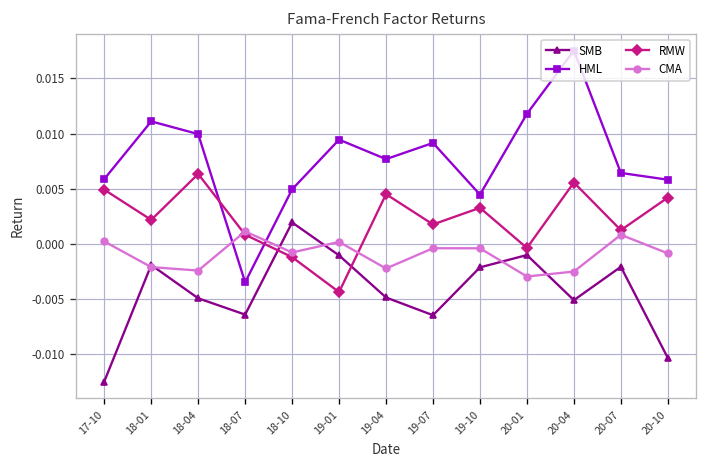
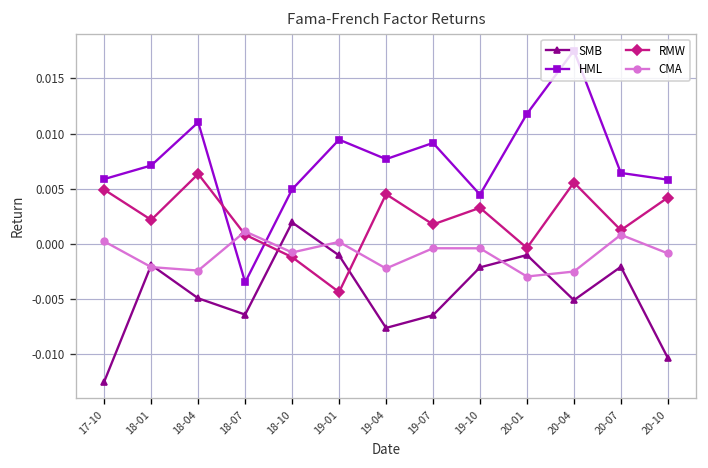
  {
    "SMB": {
      "17-10": -0.012,
      "18-04": -0.005,
      "18-07": -0.006,
      "18-10": 0.002,
      "19-01": -0.001,
-     "19-04": -0.005,
+     "19-04": -0.008,
      "19-07": -0.006,
      "19-10": -0.002,
      "20-01": -0.001,
      "20-04": -0.005,
      "20-07": -0.002,
      "20-10": -0.010
    },
    "HML": {
      "17-10": 0.006,
-     "18-01": 0.011,
-     "18-04": 0.010,
+     "18-01": 0.007,
+     "18-04": 0.011,
      "18-07": -0.003,
      "18-10": 0.005,
      "19-01": 0.009,
      "19-04": 0.008,
      "19-07": 0.009,
      "19-10": 0.004,
      "20-01": 0.012,
      "20-07": 0.006,
      "20-10": 0.006
    },
    "RMW": {
      "17-10": 0.005,
      "18-01": 0.002,
      "18-04": 0.006,
      "18-07": 0.001,
      "18-10": -0.001,
      "19-01": -0.004,
      "19-04": 0.005,
      "19-07": 0.002,
      "19-10": 0.003,
      "20-01": 0.000,
      "20-04": 0.006,
      "20-07": 0.001,
      "20-10": 0.004
    },
    "CMA": {
      "17-10": 0.000,
      "18-04": -0.002,
      "18-07": 0.001,
      "18-10": -0.001,
      "19-01": 0.000,
      "19-04": -0.002,
      "19-07": 0.000,
      "19-10": 0.000,
      "20-01": -0.003,
      "20-04": -0.002,
      "20-07": 0.001,
      "20-10": -0.001
    }
  }
